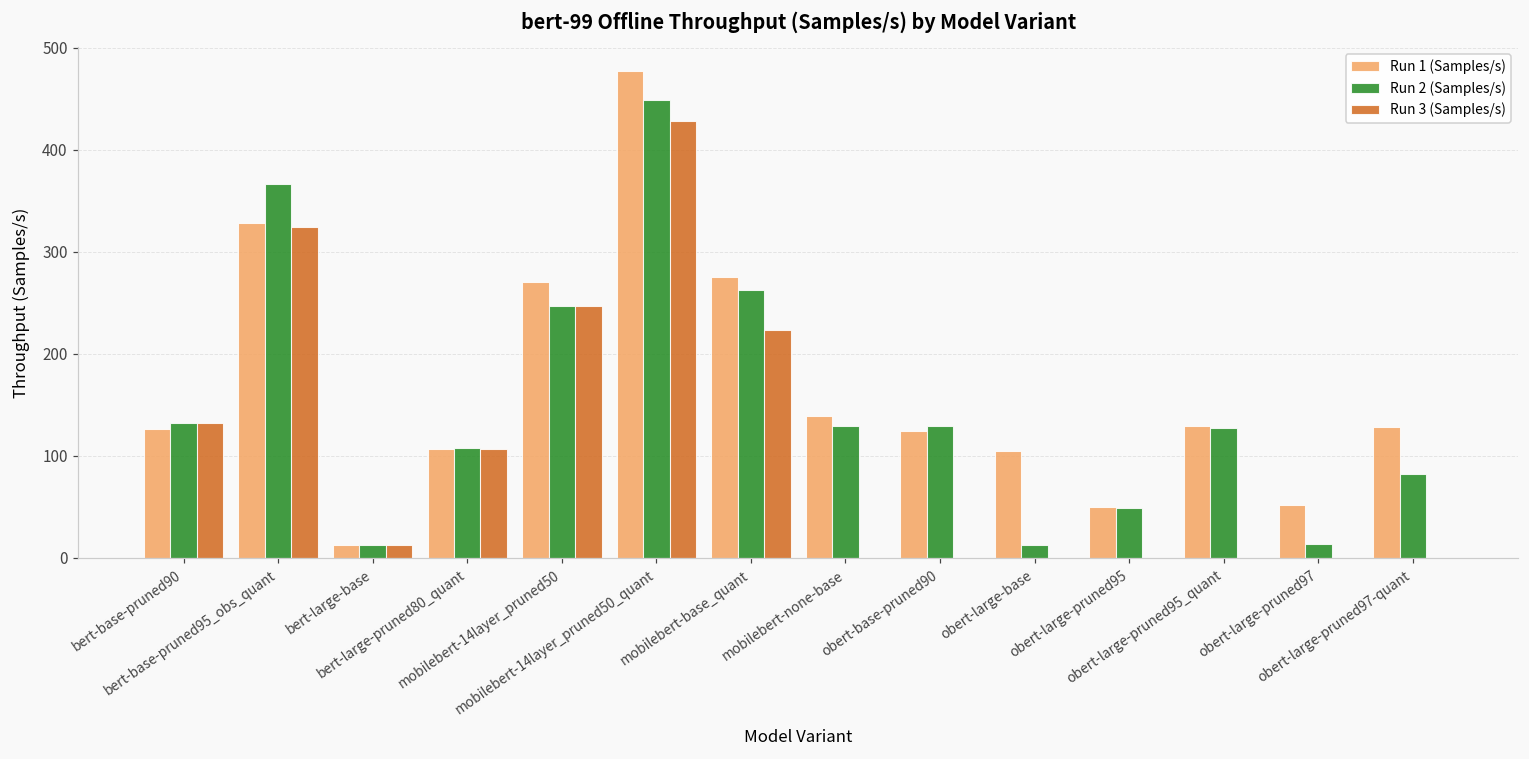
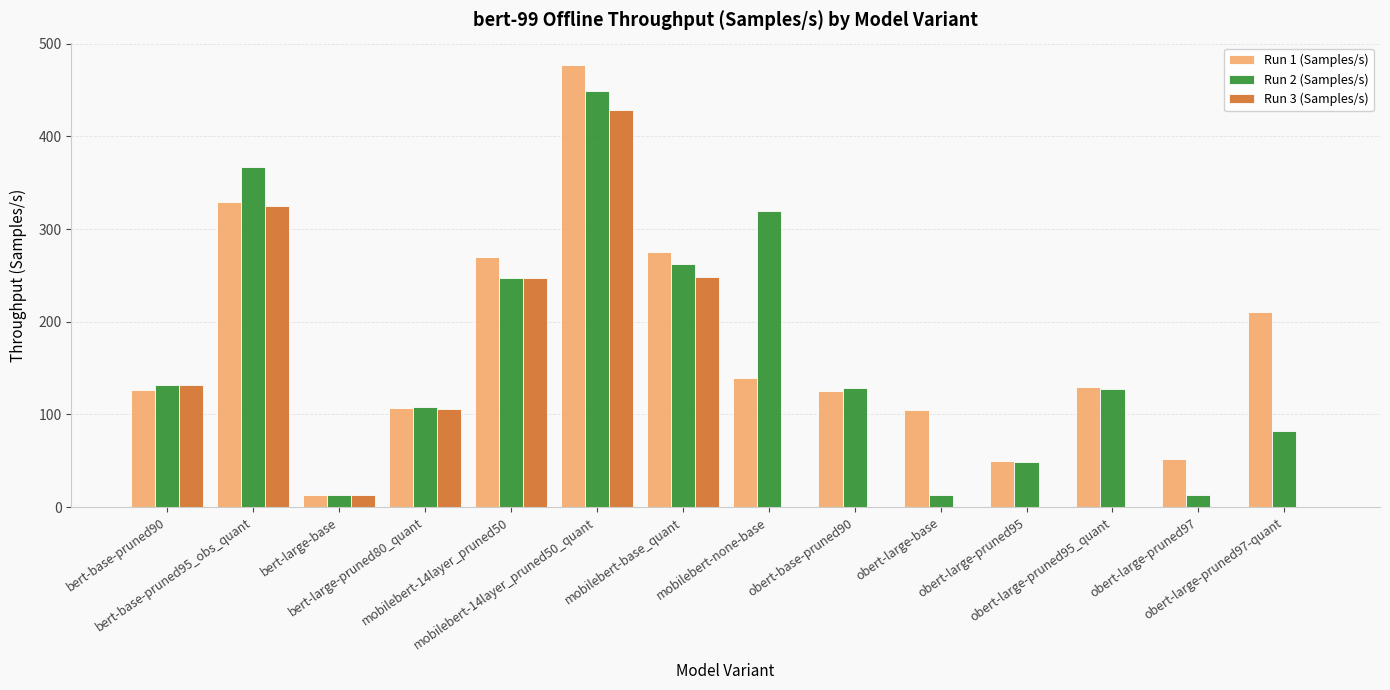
  {
    "Run 1 (Samples/s)": {
      "bert-base-pruned90": 130,
      "bert-base-pruned95_obs_quant": 330,
      "bert-large-base": 10,
      "bert-large-pruned80_quant": 110,
      "mobilebert-14layer_pruned50": 270,
      "mobilebert-14layer_pruned50_quant": 480,
      "mobilebert-base_quant": 280,
      "mobilebert-none-base": 140,
      "obert-base-pruned90": 120,
      "obert-large-base": 110,
      "obert-large-pruned95": 50,
      "obert-large-pruned95_quant": 130,
      "obert-large-pruned97": 50,
-     "obert-large-pruned97-quant": 130
+     "obert-large-pruned97-quant": 210
    },
    "Run 2 (Samples/s)": {
      "bert-base-pruned90": 130,
      "bert-base-pruned95_obs_quant": 370,
      "bert-large-base": 10,
      "bert-large-pruned80_quant": 110,
      "mobilebert-14layer_pruned50": 250,
      "mobilebert-14layer_pruned50_quant": 450,
      "mobilebert-base_quant": 260,
-     "mobilebert-none-base": 130,
+     "mobilebert-none-base": 320,
      "obert-base-pruned90": 130,
      "obert-large-base": 10,
      "obert-large-pruned95": 50,
      "obert-large-pruned95_quant": 130,
      "obert-large-pruned97": 10,
      "obert-large-pruned97-quant": 80
    },
    "Run 3 (Samples/s)": {
      "bert-base-pruned90": 130,
      "bert-base-pruned95_obs_quant": 320,
      "bert-large-base": 10,
      "bert-large-pruned80_quant": 110,
      "mobilebert-14layer_pruned50": 250,
      "mobilebert-14layer_pruned50_quant": 430,
-     "mobilebert-base_quant": 220,
+     "mobilebert-base_quant": 250,
      "mobilebert-none-base": 0,
      "obert-base-pruned90": 0,
      "obert-large-base": 0,
      "obert-large-pruned95": 0,
      "obert-large-pruned95_quant": 0,
      "obert-large-pruned97": 0,
      "obert-large-pruned97-quant": 0
    }
  }
